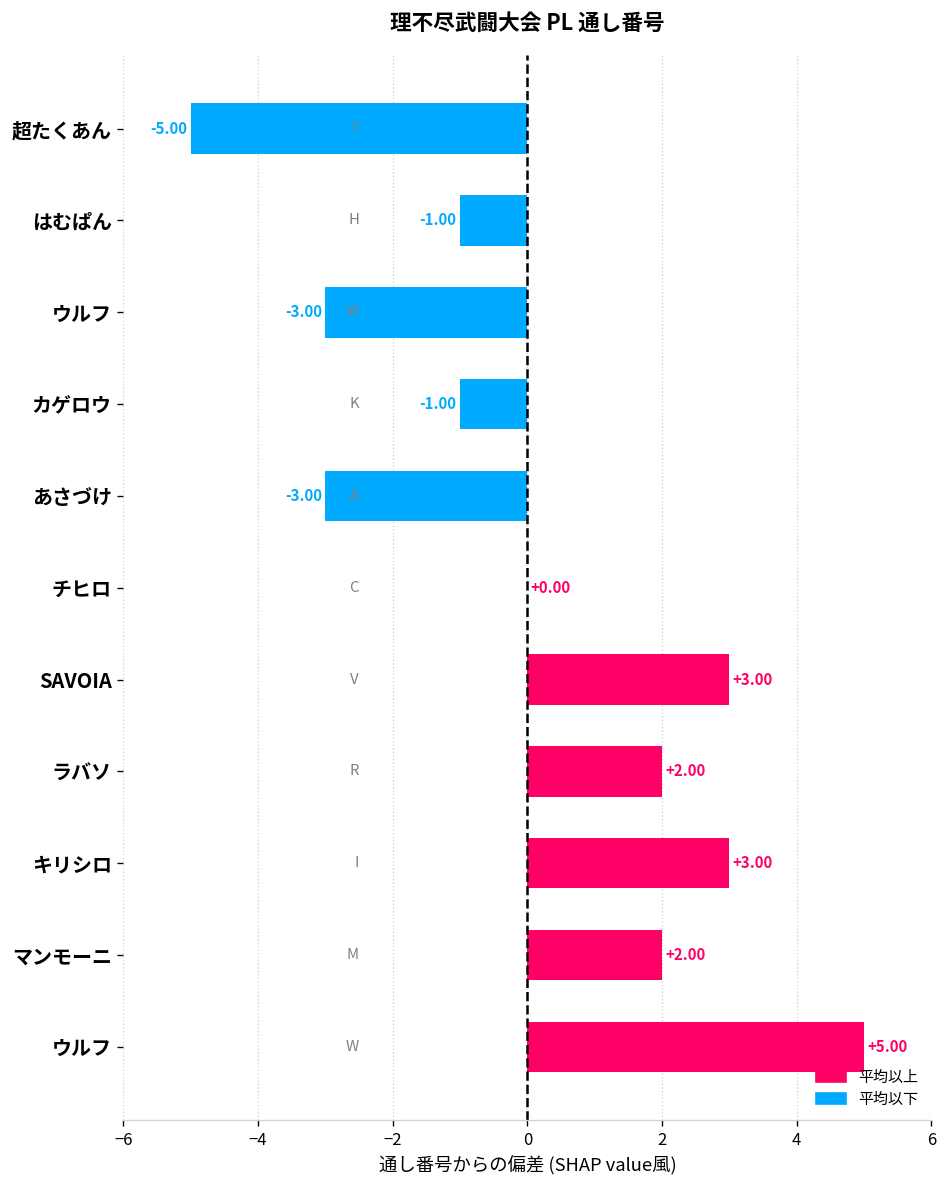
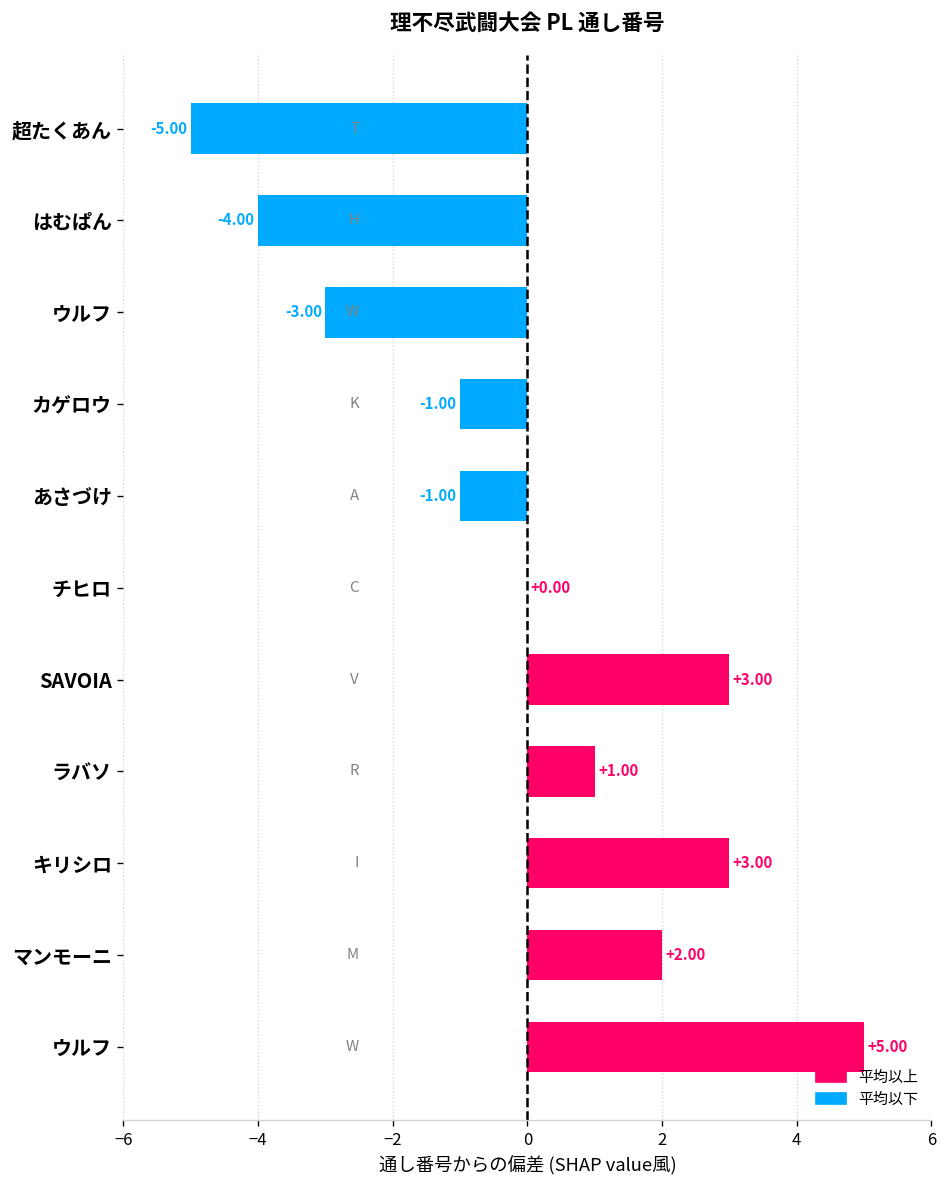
  {
    "超たくあん": "-5.00",
-   "はむぱん": "-1.00",
+   "はむぱん": "-4.00",
    "カゲロウ": "-1.00",
-   "あさづけ": "-3.00",
+   "あさづけ": "-1.00",
    "チヒロ": "+0.00",
    "SAVOIA": "+3.00",
-   "ラバソ": "+2.00",
+   "ラバソ": "+1.00",
    "キリシロ": "+3.00",
    "マンモーニ": "+2.00"
  }
